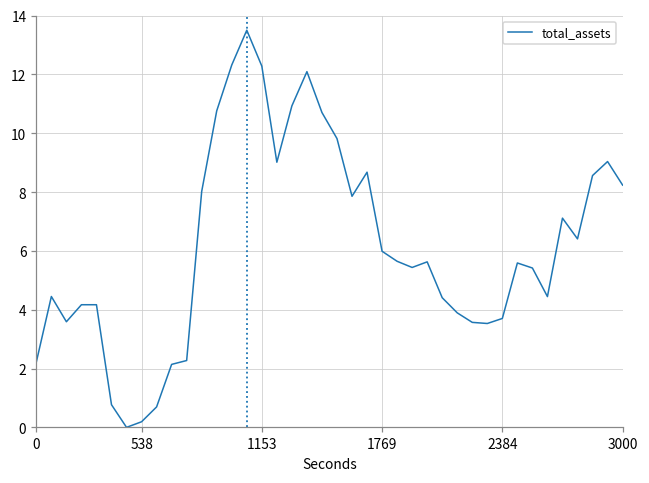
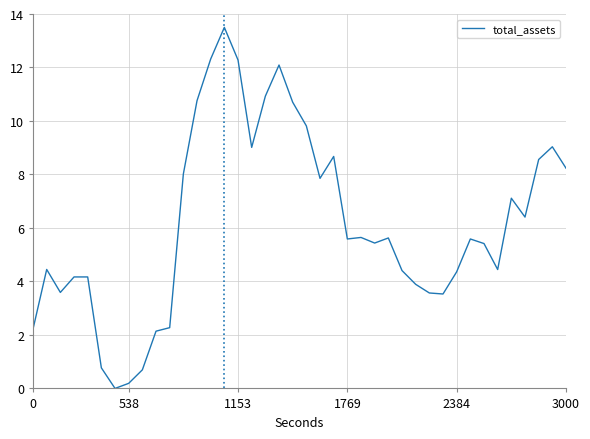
  {
    "0": 2.2,
    "538": 0.2,
    "1153": 12.3,
-   "1769": 6.0,
-   "2384": 3.7,
+   "1769": 5.6,
+   "2384": 4.4,
    "3000": 8.2
  }
